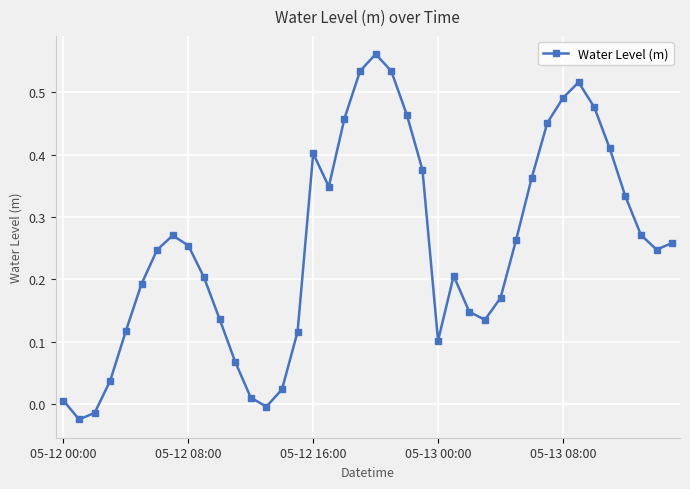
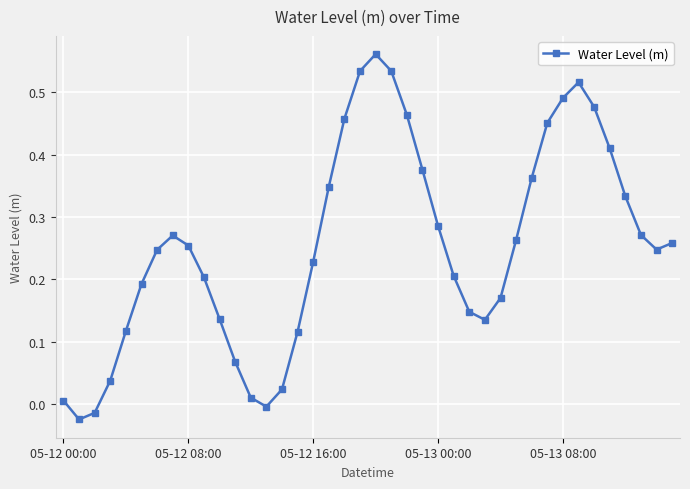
  {
    "05-12 00:00": 0.01,
    "05-12 08:00": 0.25,
-   "05-12 16:00": 0.40,
-   "05-13 00:00": 0.10,
+   "05-12 16:00": 0.23,
+   "05-13 00:00": 0.29,
    "05-13 08:00": 0.49
  }
